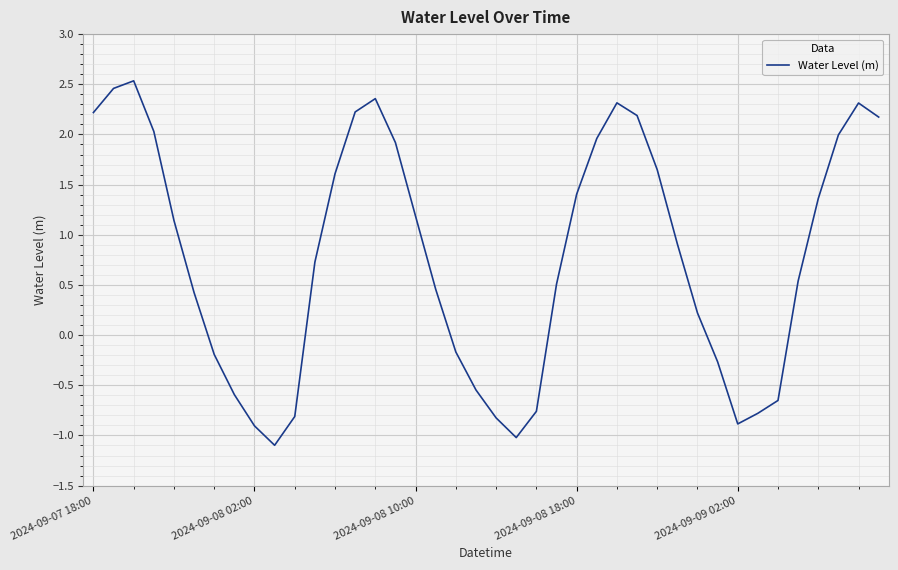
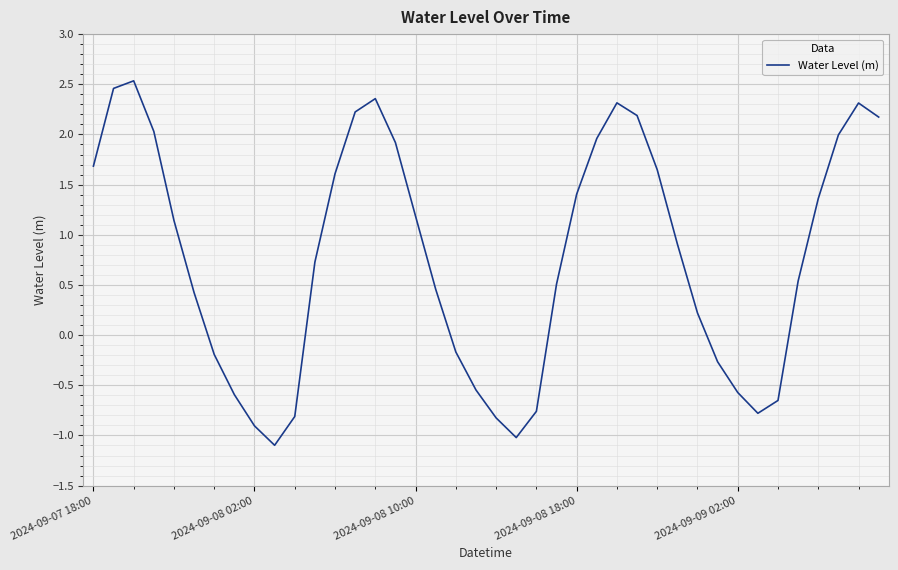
  {
-   "2024-09-07 18:00": 2.22,
+   "2024-09-07 18:00": 1.68,
    "2024-09-08 02:00": -0.90,
    "2024-09-08 10:00": 1.18,
    "2024-09-08 18:00": 1.40,
-   "2024-09-09 02:00": -0.88
+   "2024-09-09 02:00": -0.57
  }
